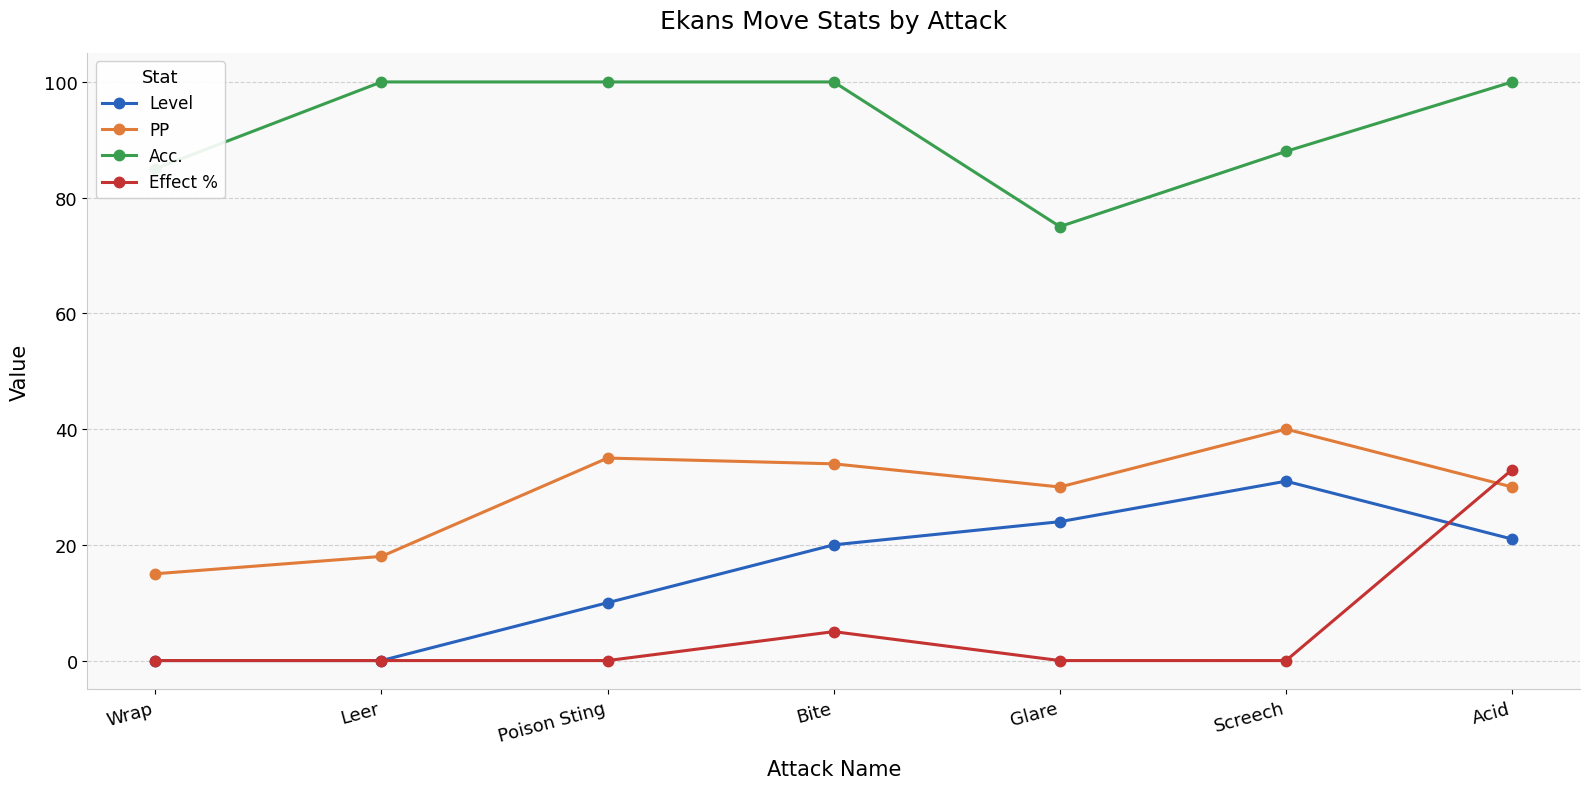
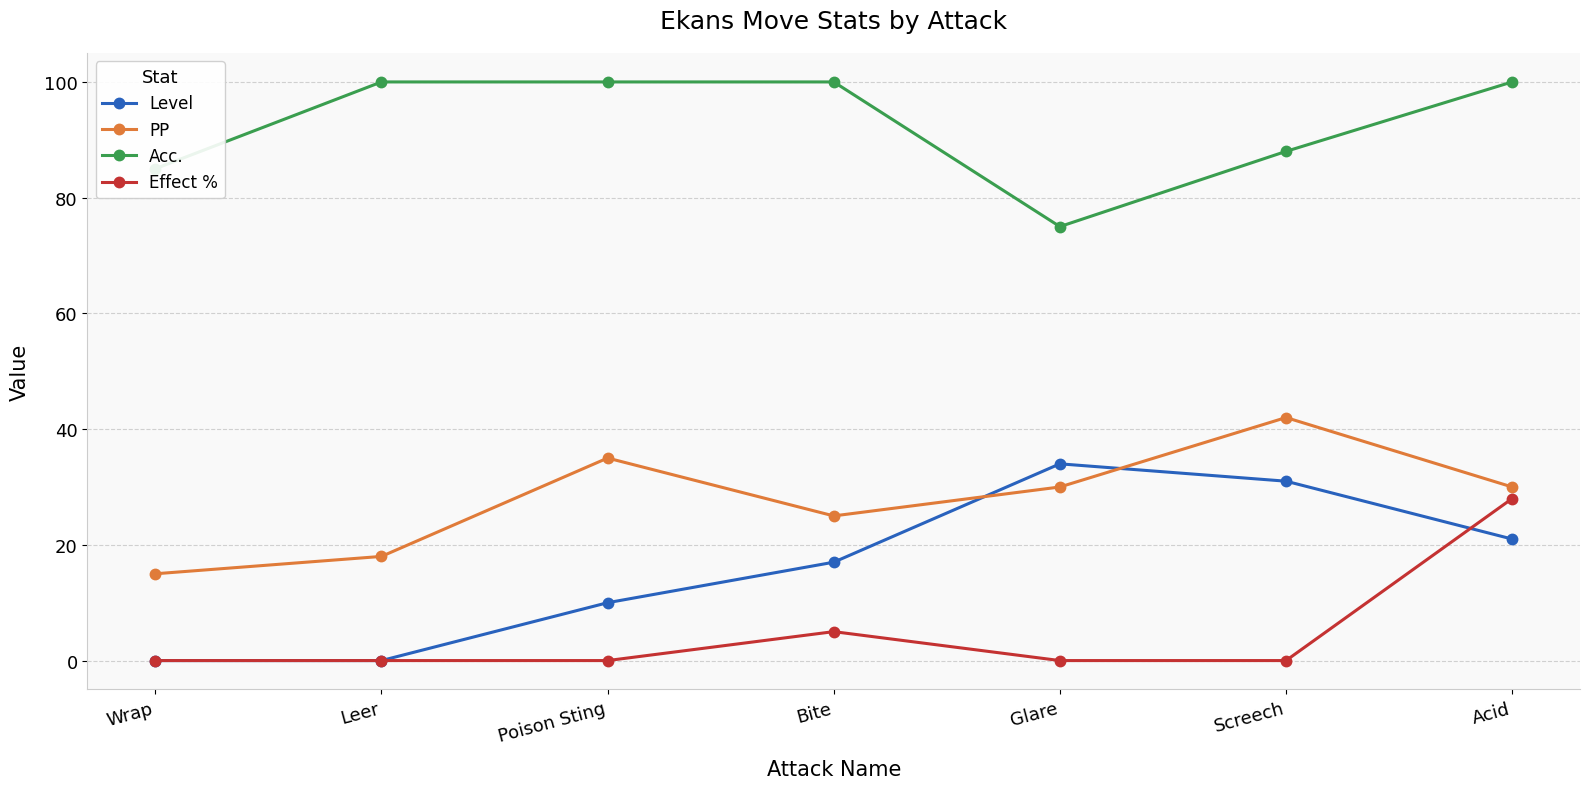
  {
    "Level": {
      "Poison Sting": 10,
-     "Bite": 20,
-     "Glare": 24,
+     "Bite": 17,
+     "Glare": 34,
      "Screech": 31,
      "Acid": 21
    },
    "PP": {
      "Wrap": 15,
      "Leer": 18,
      "Poison Sting": 35,
-     "Bite": 34,
+     "Bite": 25,
      "Glare": 30,
-     "Screech": 40,
+     "Screech": 42,
      "Acid": 30
    },
    "Acc.": {
      "Leer": 100,
      "Poison Sting": 100,
      "Bite": 100,
      "Glare": 75,
      "Screech": 88,
      "Acid": 100
    },
    "Effect %": {
      "Poison Sting": 0,
      "Bite": 5,
      "Glare": 0,
      "Screech": 0,
-     "Acid": 33
+     "Acid": 28
    }
  }
